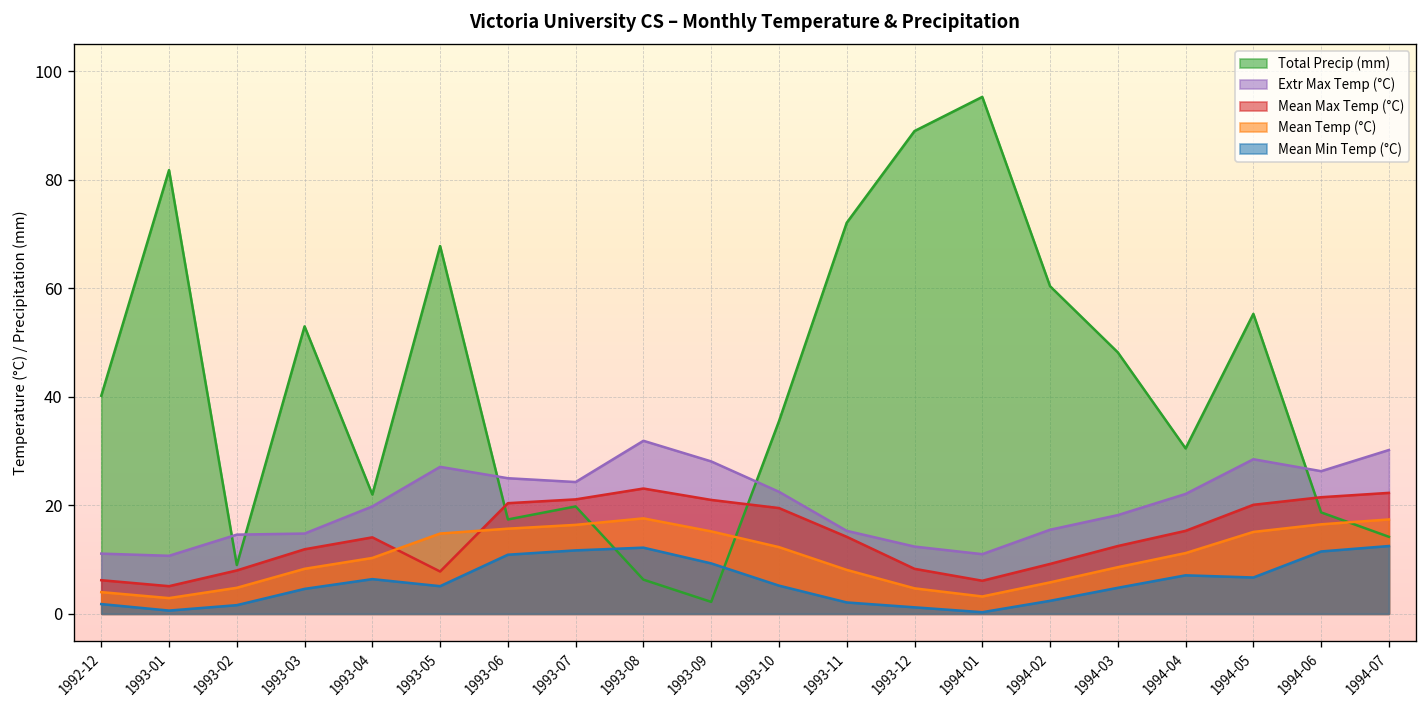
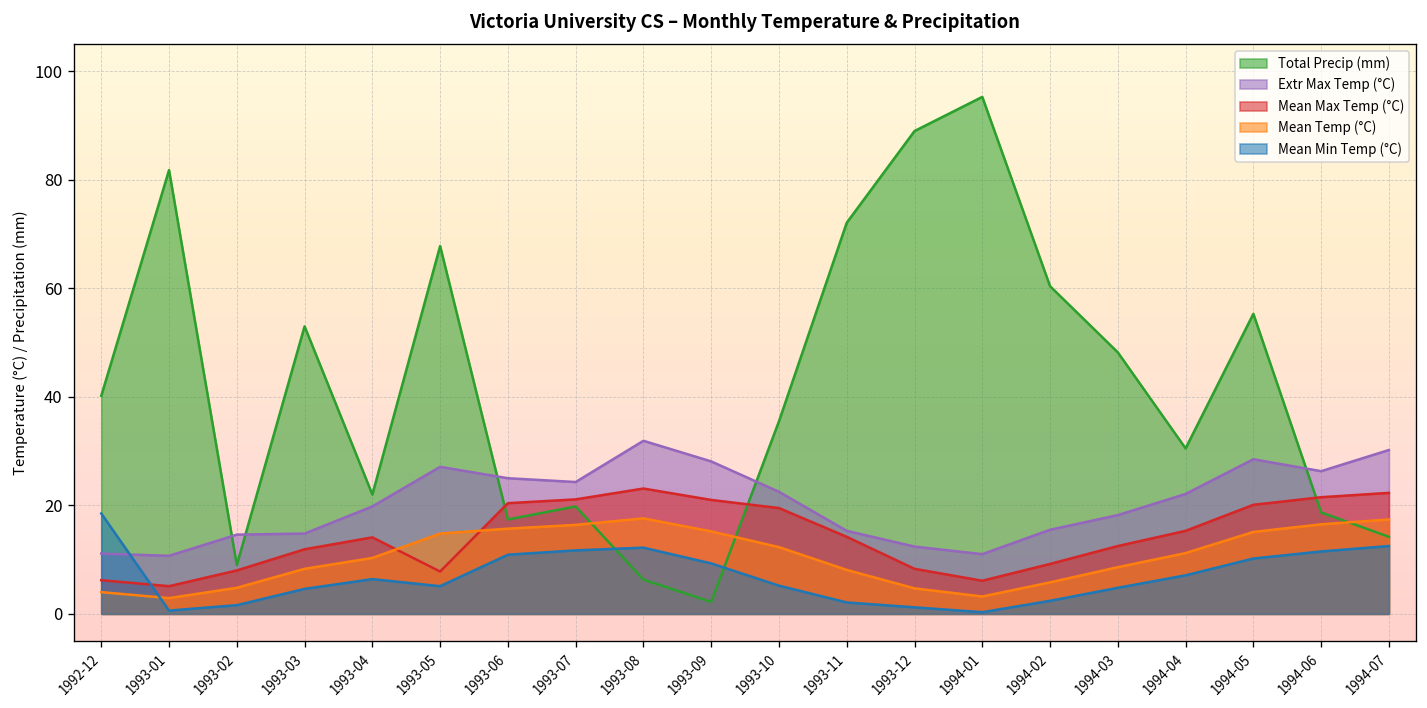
  {
    "Total Precip (mm)": {
      "1992-12": 40,
      "1993-01": 82,
      "1993-02": 9,
      "1993-03": 53,
      "1993-04": 22,
      "1993-05": 68,
      "1993-06": 17,
      "1993-07": 20,
      "1993-08": 6,
      "1993-09": 2,
      "1993-10": 36,
      "1993-11": 72,
      "1993-12": 89,
      "1994-01": 95,
      "1994-02": 60,
      "1994-03": 48,
      "1994-04": 31,
      "1994-05": 55,
      "1994-06": 19,
      "1994-07": 14
    },
    "Extr Max Temp (°C)": {
      "1992-12": 11,
      "1993-01": 11,
      "1993-02": 15,
      "1993-03": 15,
      "1993-04": 20,
      "1993-05": 27,
      "1993-06": 25,
      "1993-07": 24,
      "1993-08": 32,
      "1993-09": 28,
      "1993-10": 23,
      "1993-11": 15,
      "1993-12": 12,
      "1994-01": 11,
      "1994-02": 16,
      "1994-03": 18,
      "1994-04": 22,
      "1994-05": 29,
      "1994-06": 26,
      "1994-07": 30
    },
    "Mean Max Temp (°C)": {
      "1992-12": 6,
      "1993-01": 5,
      "1993-02": 8,
      "1993-03": 12,
      "1993-04": 14,
      "1993-05": 8,
      "1993-06": 20,
      "1993-07": 21,
      "1993-08": 23,
      "1993-09": 21,
      "1993-10": 20,
      "1993-11": 14,
      "1993-12": 8,
      "1994-01": 6,
      "1994-02": 9,
      "1994-03": 13,
      "1994-04": 15,
      "1994-05": 20,
      "1994-06": 22,
      "1994-07": 22
    },
    "Mean Temp (°C)": {
      "1992-12": 4,
      "1993-01": 3,
      "1993-02": 5,
      "1993-03": 8,
      "1993-04": 10,
      "1993-05": 15,
      "1993-06": 16,
      "1993-07": 16,
      "1993-08": 18,
      "1993-09": 15,
      "1993-10": 12,
      "1993-11": 8,
      "1993-12": 5,
      "1994-01": 3,
      "1994-02": 6,
      "1994-03": 9,
      "1994-04": 11,
      "1994-05": 15,
      "1994-06": 17,
      "1994-07": 17
    },
    "Mean Min Temp (°C)": {
-     "1992-12": 2,
+     "1992-12": 19,
      "1993-01": 1,
      "1993-02": 2,
      "1993-03": 5,
      "1993-04": 6,
      "1993-05": 5,
      "1993-06": 11,
      "1993-07": 12,
      "1993-08": 12,
      "1993-09": 9,
      "1993-10": 5,
      "1993-11": 2,
      "1993-12": 1,
      "1994-01": 0,
      "1994-02": 2,
      "1994-03": 5,
      "1994-04": 7,
-     "1994-05": 7,
+     "1994-05": 10,
      "1994-06": 12,
      "1994-07": 13
    }
  }
